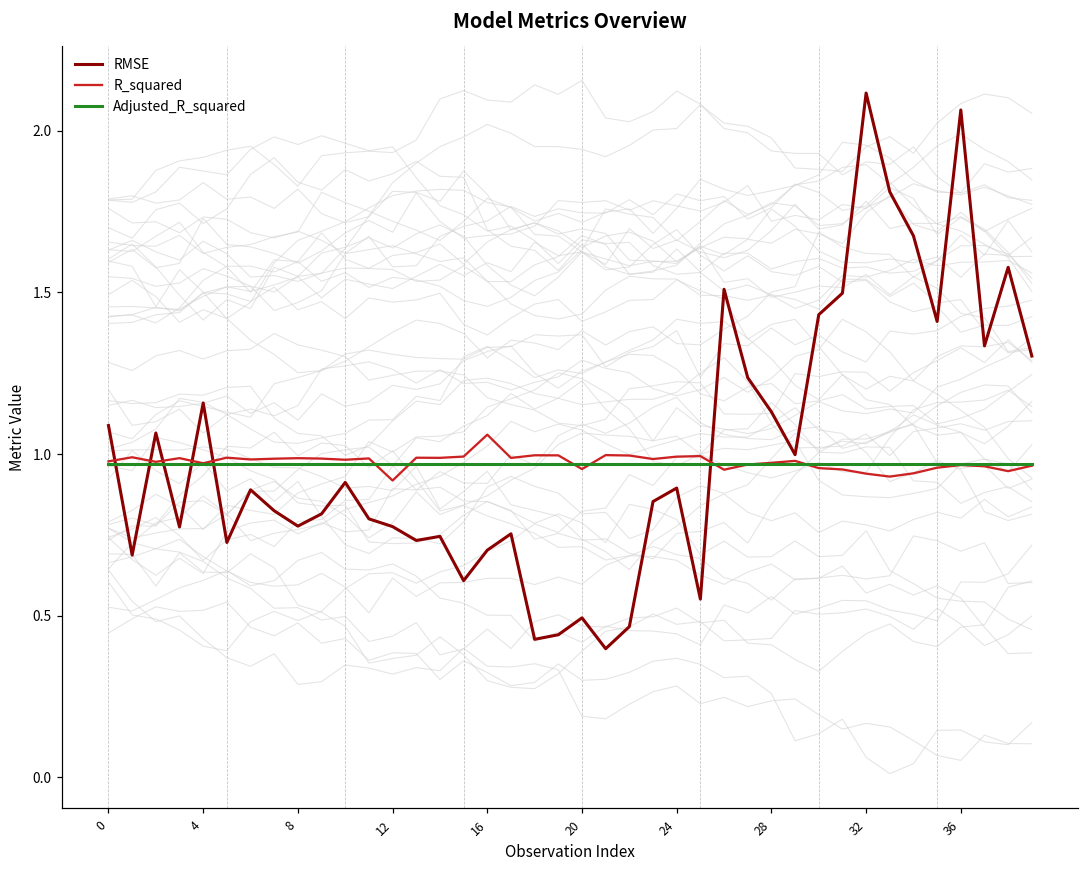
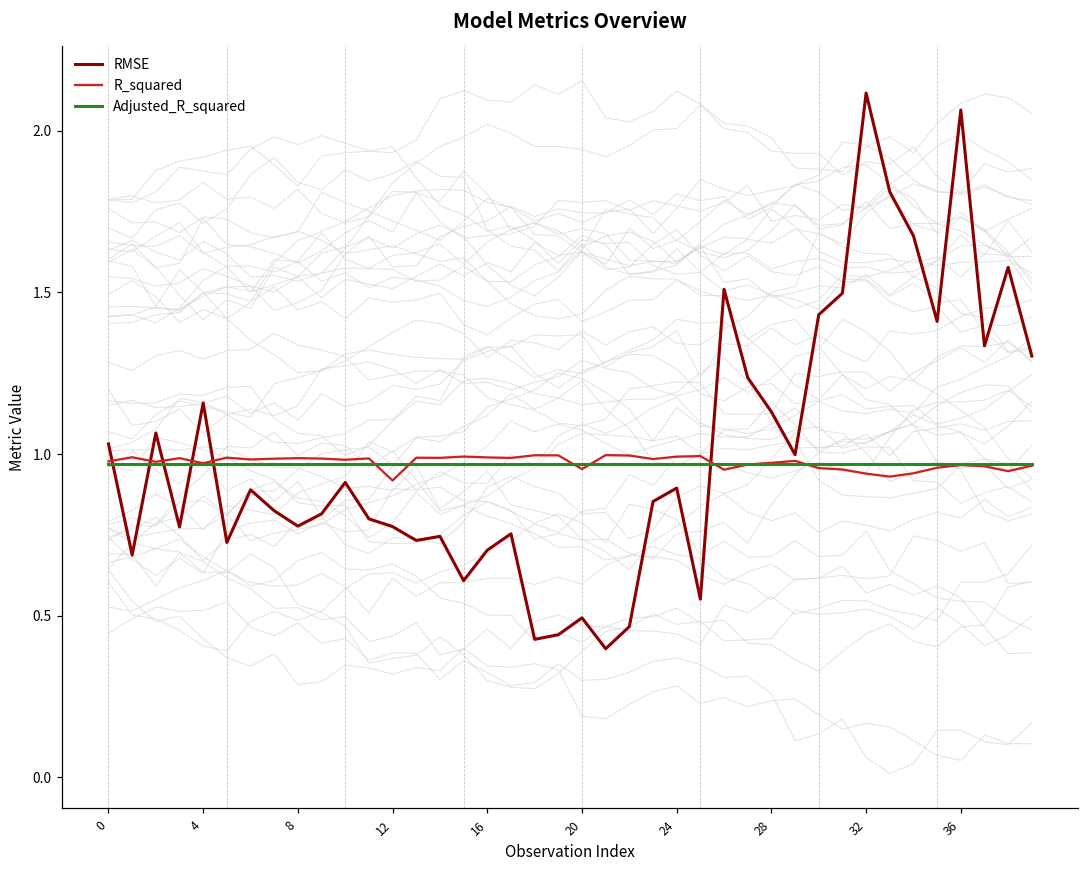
  {
    "RMSE": {
-     "0": 1.09,
+     "0": 1.03,
      "8": 0.78,
      "12": 0.78,
      "20": 0.49,
      "24": 0.89,
      "32": 2.12,
      "36": 2.06
    },
    "R_squared": {
      "12": 0.92,
-     "16": 1.06,
+     "16": 0.99,
      "20": 0.95
    },
    "Adjusted_R_squared": {
      "8": 0.97,
      "16": 0.97,
      "20": 0.97,
      "32": 0.97
    }
  }
